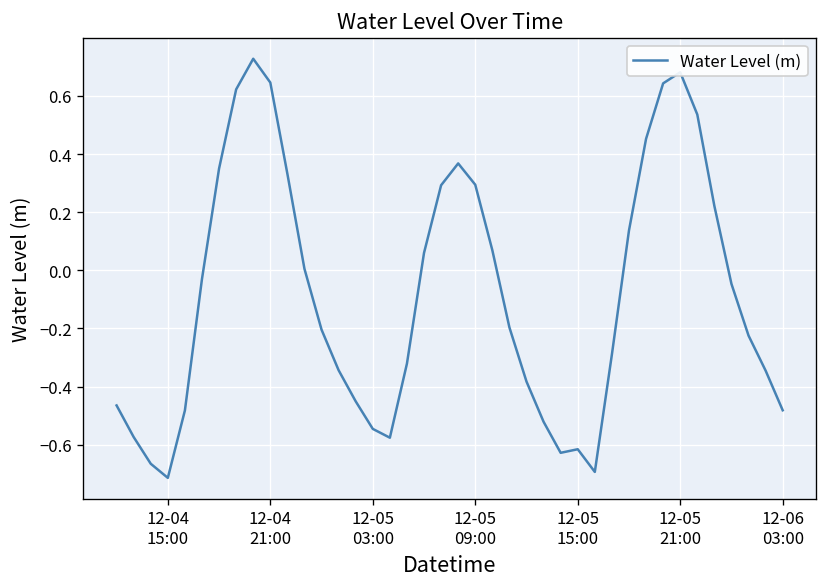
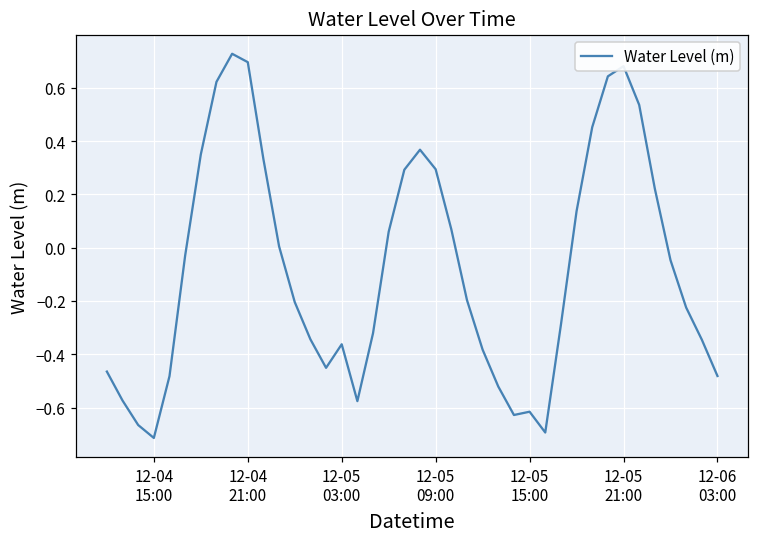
  {
    "12-04 15:00": -0.71,
-   "12-04 21:00": 0.65,
-   "12-05 03:00": -0.55,
+   "12-04 21:00": 0.70,
+   "12-05 03:00": -0.36,
    "12-05 09:00": 0.29,
    "12-05 15:00": -0.62,
    "12-06 03:00": -0.48
  }
